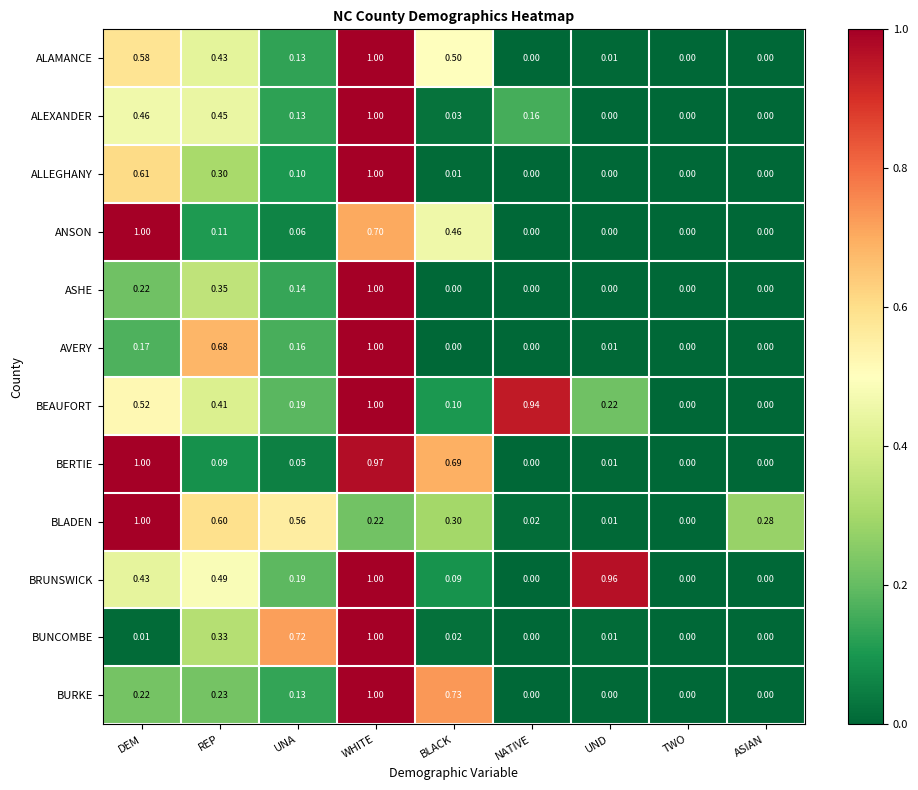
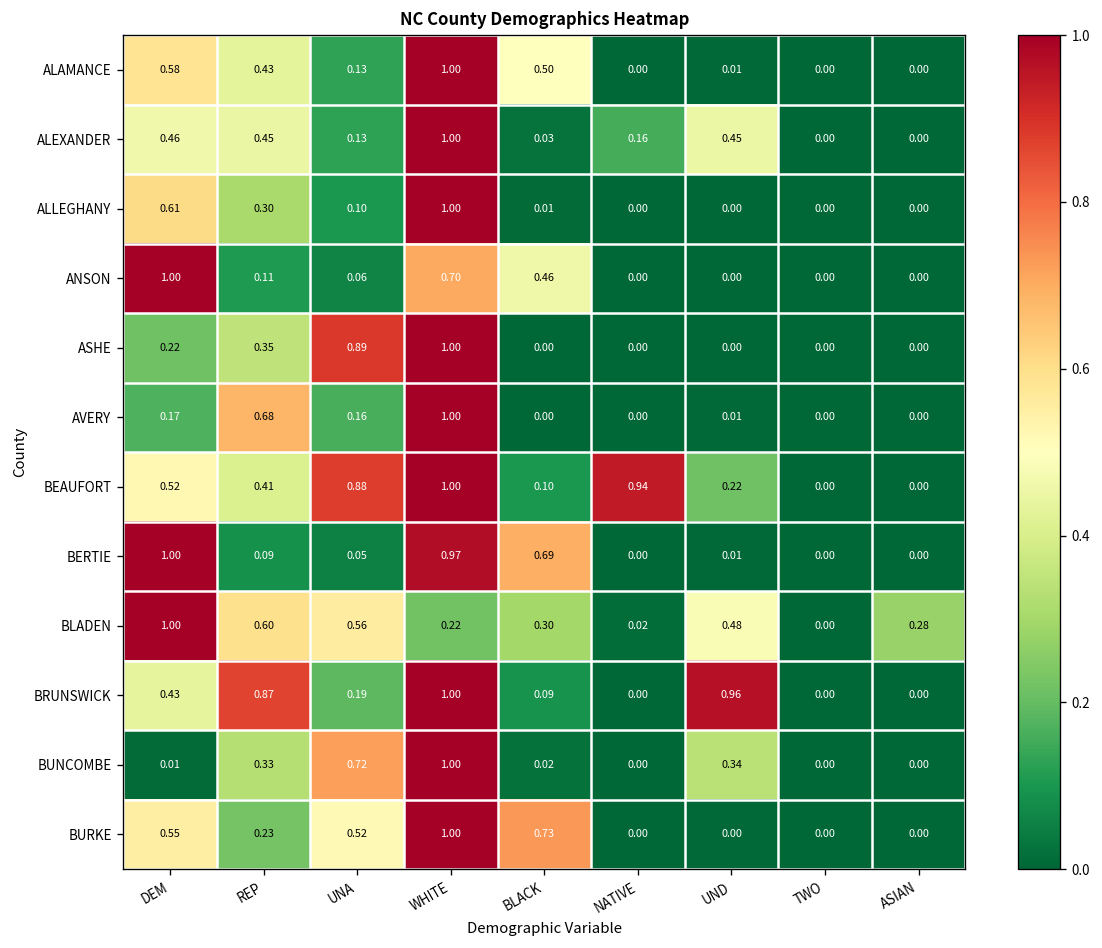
  {
    "ALAMANCE": {
      "DEM": 0.58,
      "REP": 0.43,
      "UNA": 0.13,
      "WHITE": 1.00,
      "BLACK": 0.50,
      "NATIVE": 0.00,
      "UND": 0.01,
      "TWO": 0.00,
      "ASIAN": 0.00
    },
    "ALEXANDER": {
      "DEM": 0.46,
      "REP": 0.45,
      "UNA": 0.13,
      "WHITE": 1.00,
      "BLACK": 0.03,
      "NATIVE": 0.16,
-     "UND": 0.00,
+     "UND": 0.45,
      "TWO": 0.00,
      "ASIAN": 0.00
    },
    "ALLEGHANY": {
      "DEM": 0.61,
      "REP": 0.30,
      "UNA": 0.10,
      "WHITE": 1.00,
      "BLACK": 0.01,
      "NATIVE": 0.00,
      "UND": 0.00,
      "TWO": 0.00,
      "ASIAN": 0.00
    },
    "ANSON": {
      "DEM": 1.00,
      "REP": 0.11,
      "UNA": 0.06,
      "WHITE": 0.70,
      "BLACK": 0.46,
      "NATIVE": 0.00,
      "UND": 0.00,
      "TWO": 0.00,
      "ASIAN": 0.00
    },
    "ASHE": {
      "DEM": 0.22,
      "REP": 0.35,
-     "UNA": 0.14,
+     "UNA": 0.89,
      "WHITE": 1.00,
      "BLACK": 0.00,
      "NATIVE": 0.00,
      "UND": 0.00,
      "TWO": 0.00,
      "ASIAN": 0.00
    },
    "AVERY": {
      "DEM": 0.17,
      "REP": 0.68,
      "UNA": 0.16,
      "WHITE": 1.00,
      "BLACK": 0.00,
      "NATIVE": 0.00,
      "UND": 0.01,
      "TWO": 0.00,
      "ASIAN": 0.00
    },
    "BEAUFORT": {
      "DEM": 0.52,
      "REP": 0.41,
-     "UNA": 0.19,
+     "UNA": 0.88,
      "WHITE": 1.00,
      "BLACK": 0.10,
      "NATIVE": 0.94,
      "UND": 0.22,
      "TWO": 0.00,
      "ASIAN": 0.00
    },
    "BERTIE": {
      "DEM": 1.00,
      "REP": 0.09,
      "UNA": 0.05,
      "WHITE": 0.97,
      "BLACK": 0.69,
      "NATIVE": 0.00,
      "UND": 0.01,
      "TWO": 0.00,
      "ASIAN": 0.00
    },
    "BLADEN": {
      "DEM": 1.00,
      "REP": 0.60,
      "UNA": 0.56,
      "WHITE": 0.22,
      "BLACK": 0.30,
      "NATIVE": 0.02,
-     "UND": 0.01,
+     "UND": 0.48,
      "TWO": 0.00,
      "ASIAN": 0.28
    },
    "BRUNSWICK": {
      "DEM": 0.43,
-     "REP": 0.49,
+     "REP": 0.87,
      "UNA": 0.19,
      "WHITE": 1.00,
      "BLACK": 0.09,
      "NATIVE": 0.00,
      "UND": 0.96,
      "TWO": 0.00,
      "ASIAN": 0.00
    },
    "BUNCOMBE": {
      "DEM": 0.01,
      "REP": 0.33,
      "UNA": 0.72,
      "WHITE": 1.00,
      "BLACK": 0.02,
      "NATIVE": 0.00,
-     "UND": 0.01,
+     "UND": 0.34,
      "TWO": 0.00,
      "ASIAN": 0.00
    },
    "BURKE": {
-     "DEM": 0.22,
+     "DEM": 0.55,
      "REP": 0.23,
-     "UNA": 0.13,
+     "UNA": 0.52,
      "WHITE": 1.00,
      "BLACK": 0.73,
      "NATIVE": 0.00,
      "UND": 0.00,
      "TWO": 0.00,
      "ASIAN": 0.00
    }
  }
